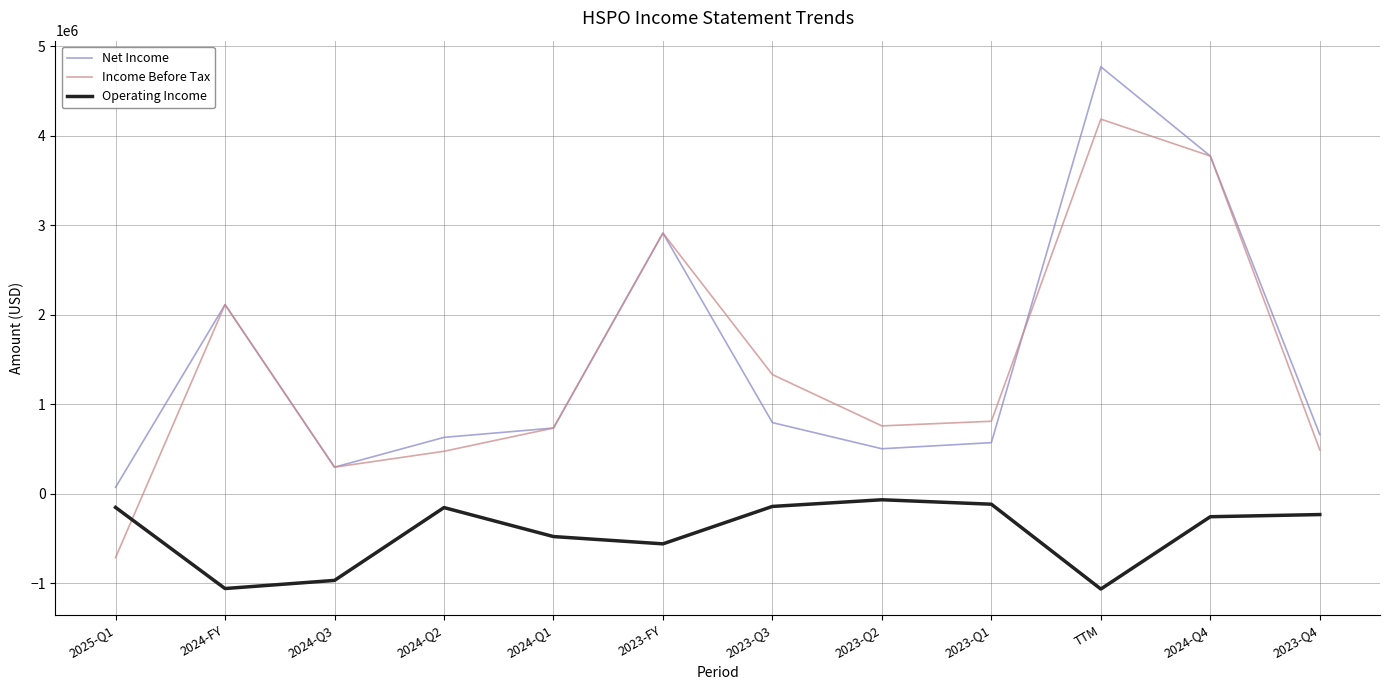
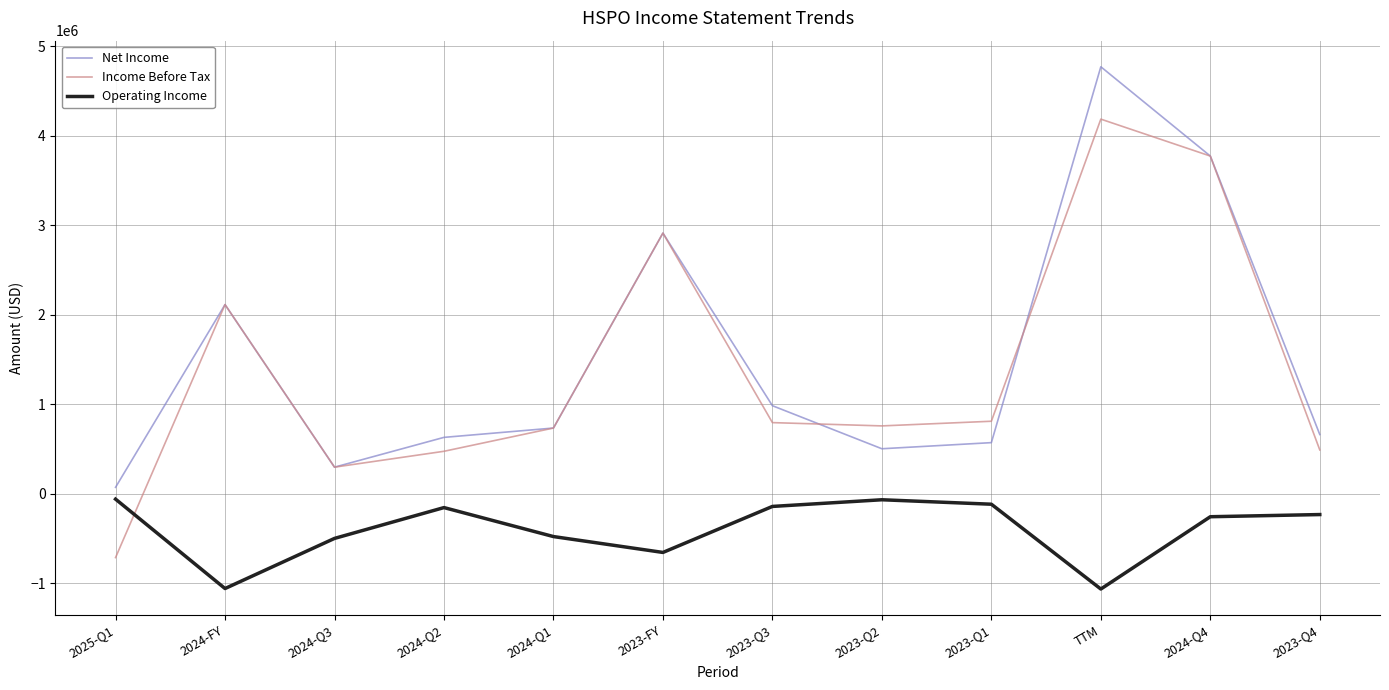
  {
    "Net Income": {
      "2025-Q1": 100000,
      "2024-Q2": 600000,
-     "2023-Q3": 800000,
+     "2023-Q3": 1000000,
      "2023-Q2": 500000,
      "2023-Q1": 600000,
      "TTM": 4800000,
      "2023-Q4": 700000
    },
    "Income Before Tax": {
      "2025-Q1": -700000,
      "2024-Q2": 500000,
-     "2023-Q3": 1300000,
+     "2023-Q3": 800000,
      "2023-Q2": 800000,
      "2023-Q1": 800000,
      "TTM": 4200000,
      "2023-Q4": 500000
    },
    "Operating Income": {
-     "2025-Q1": -200000,
+     "2025-Q1": -100000,
      "2024-FY": -1100000,
-     "2024-Q3": -1000000,
+     "2024-Q3": -500000,
      "2024-Q2": -200000,
      "2024-Q1": -500000,
-     "2023-FY": -600000,
+     "2023-FY": -700000,
      "2023-Q3": -100000,
      "2023-Q2": -100000,
      "2023-Q1": -100000,
      "TTM": -1100000,
      "2024-Q4": -300000,
      "2023-Q4": -200000
    }
  }
